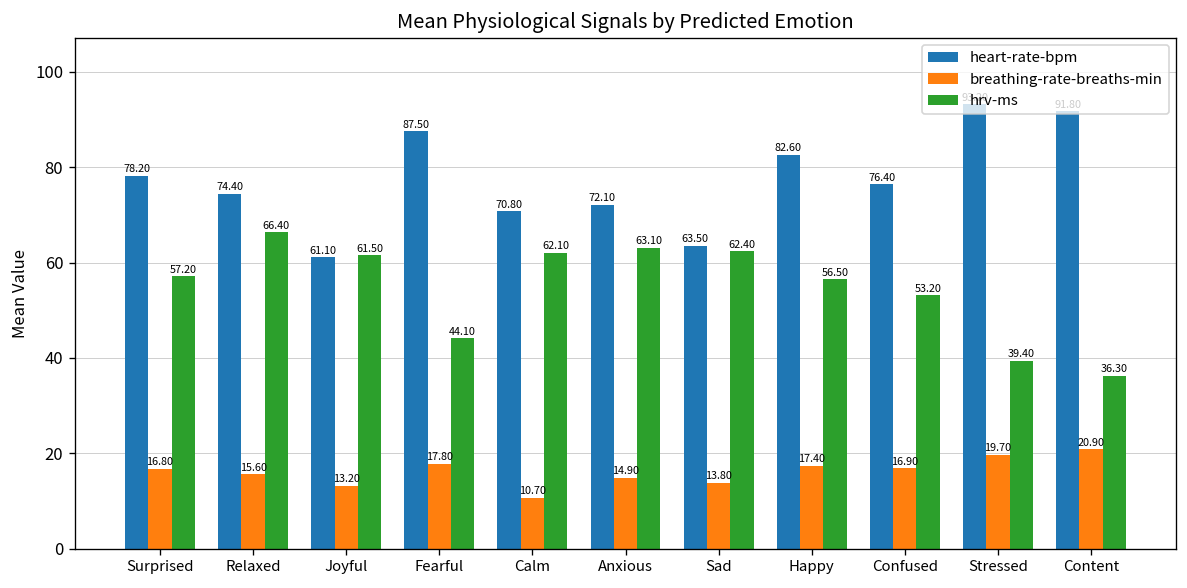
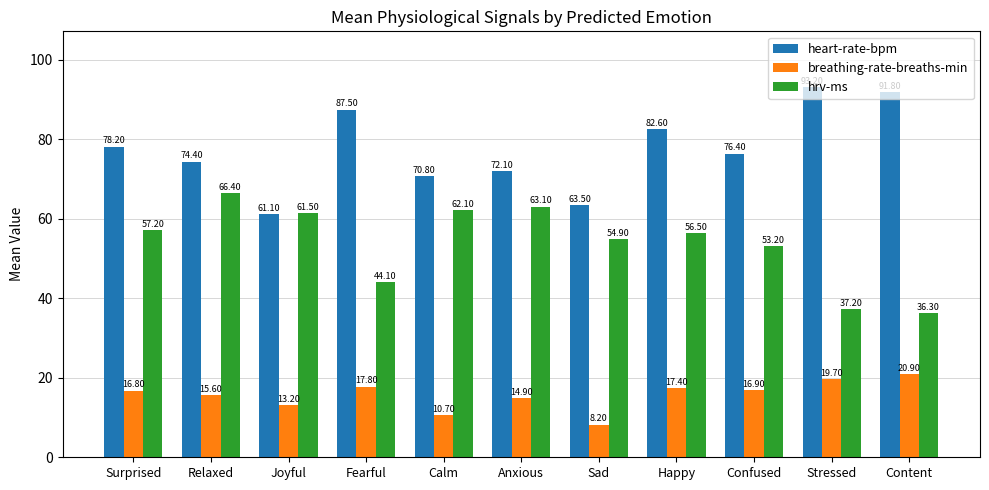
  {
    "heart-rate-bpm": {
      "Surprised": 78.20,
      "Relaxed": 74.40,
      "Joyful": 61.10,
      "Fearful": 87.50,
      "Calm": 70.80,
      "Anxious": 72.10,
      "Sad": 63.50,
      "Happy": 82.60,
      "Confused": 76.40
    },
    "breathing-rate-breaths-min": {
      "Surprised": 16.80,
      "Relaxed": 15.60,
      "Joyful": 13.20,
      "Fearful": 17.80,
      "Calm": 10.70,
      "Anxious": 14.90,
-     "Sad": 13.80,
+     "Sad": 8.20,
      "Happy": 17.40,
      "Confused": 16.90,
      "Stressed": 19.70,
      "Content": 20.90
    },
    "hrv-ms": {
      "Surprised": 57.20,
      "Relaxed": 66.40,
      "Joyful": 61.50,
      "Fearful": 44.10,
      "Calm": 62.10,
      "Anxious": 63.10,
-     "Sad": 62.40,
+     "Sad": 54.90,
      "Happy": 56.50,
      "Confused": 53.20,
-     "Stressed": 39.40,
+     "Stressed": 37.20,
      "Content": 36.30
    }
  }
